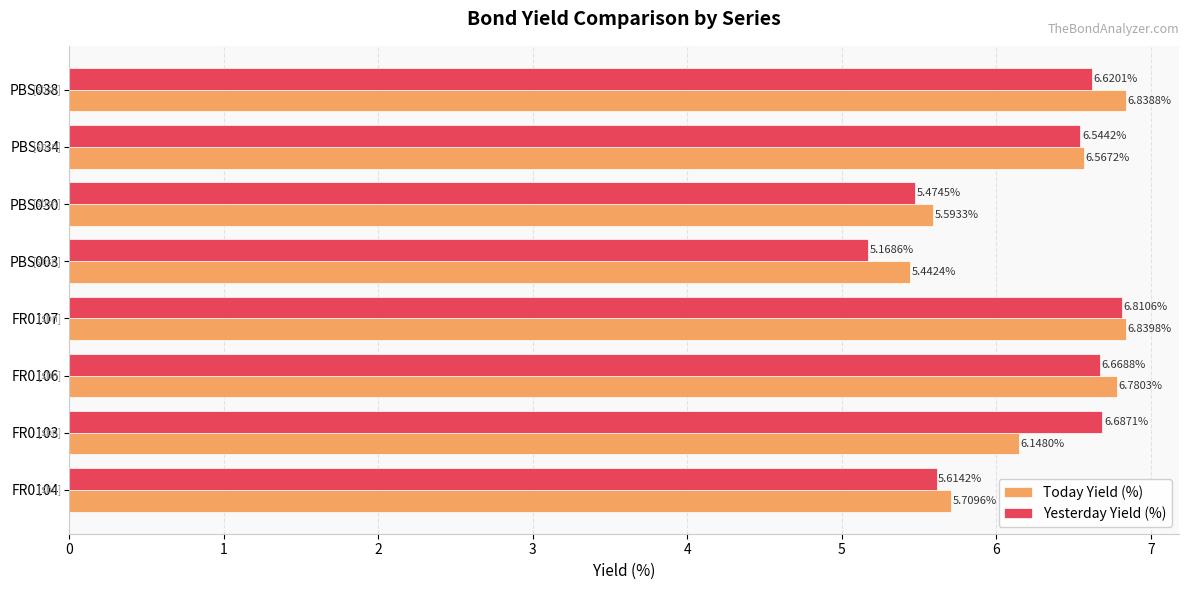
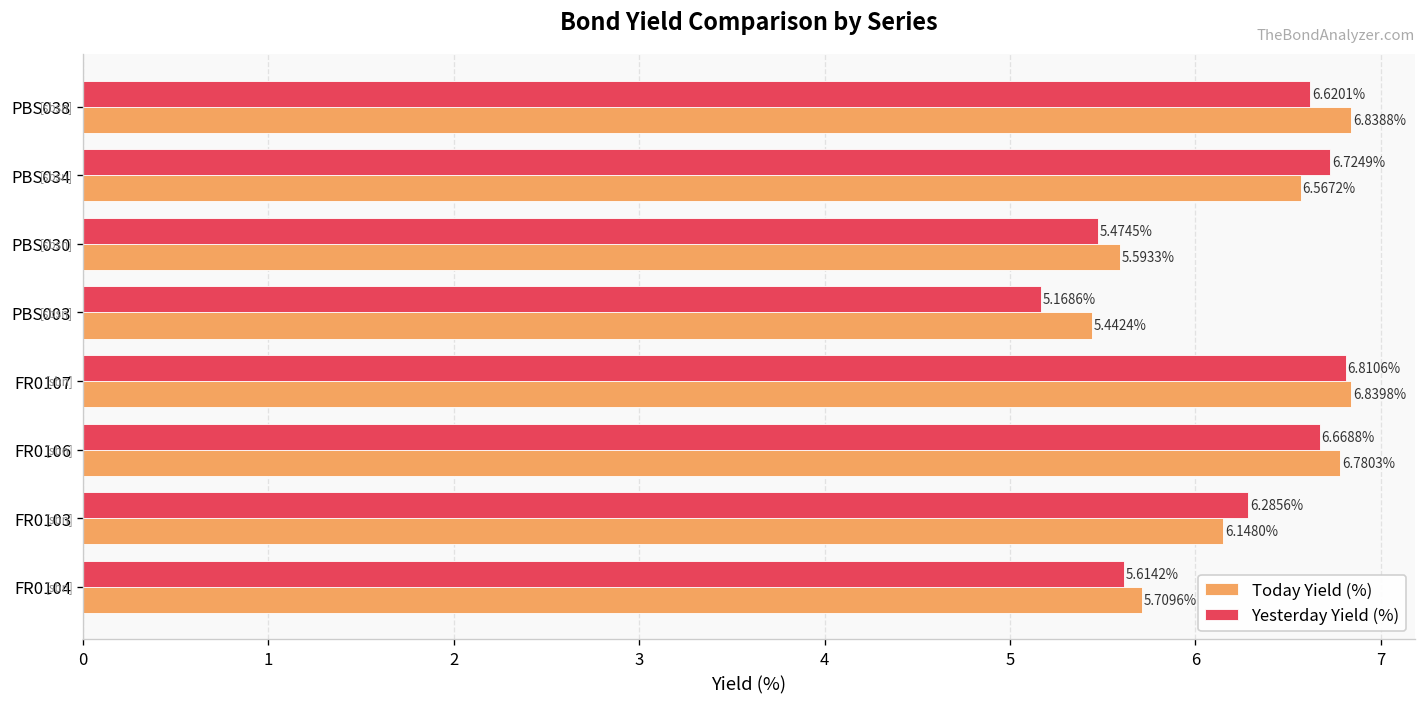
  {
    "Today Yield (%)": {
      "PBS038": "6.8388%",
      "PBS034": "6.5672%",
      "PBS030": "5.5933%",
      "PBS003": "5.4424%",
      "FR0107": "6.8398%",
      "FR0106": "6.7803%",
      "FR0103": "6.1480%",
      "FR0104": "5.7096%"
    },
    "Yesterday Yield (%)": {
      "PBS038": "6.6201%",
-     "PBS034": "6.5442%",
+     "PBS034": "6.7249%",
      "PBS030": "5.4745%",
      "PBS003": "5.1686%",
      "FR0107": "6.8106%",
      "FR0106": "6.6688%",
-     "FR0103": "6.6871%",
+     "FR0103": "6.2856%",
      "FR0104": "5.6142%"
    }
  }
